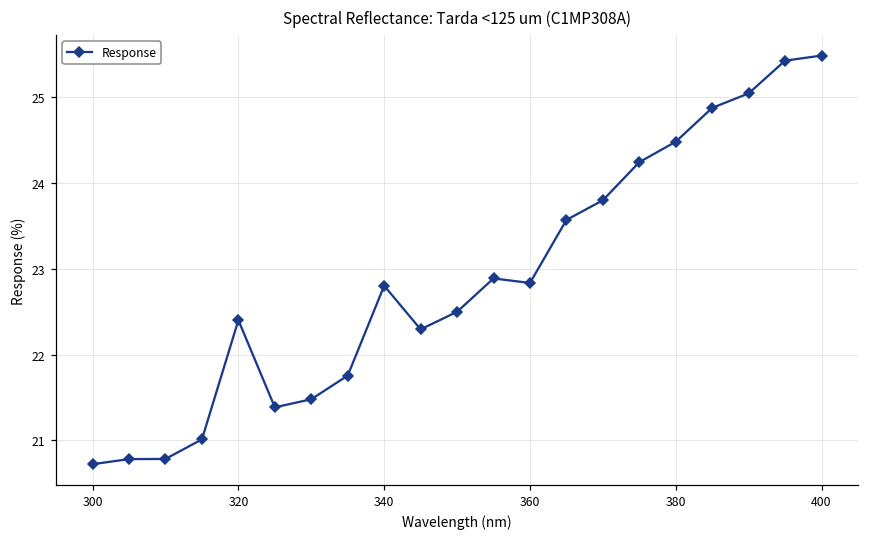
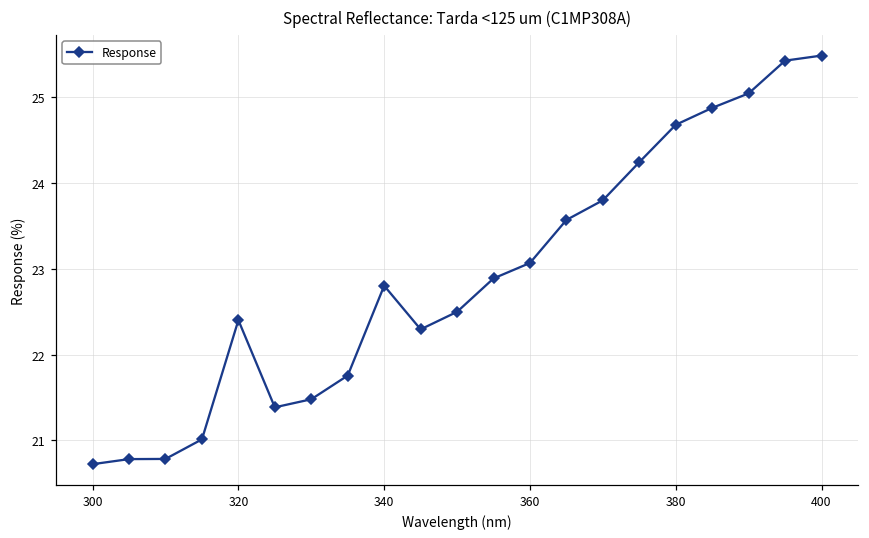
  {
    "300": 20.7,
    "320": 22.4,
    "340": 22.8,
-   "360": 22.8,
-   "380": 24.5,
+   "360": 23.1,
+   "380": 24.7,
    "400": 25.5
  }
